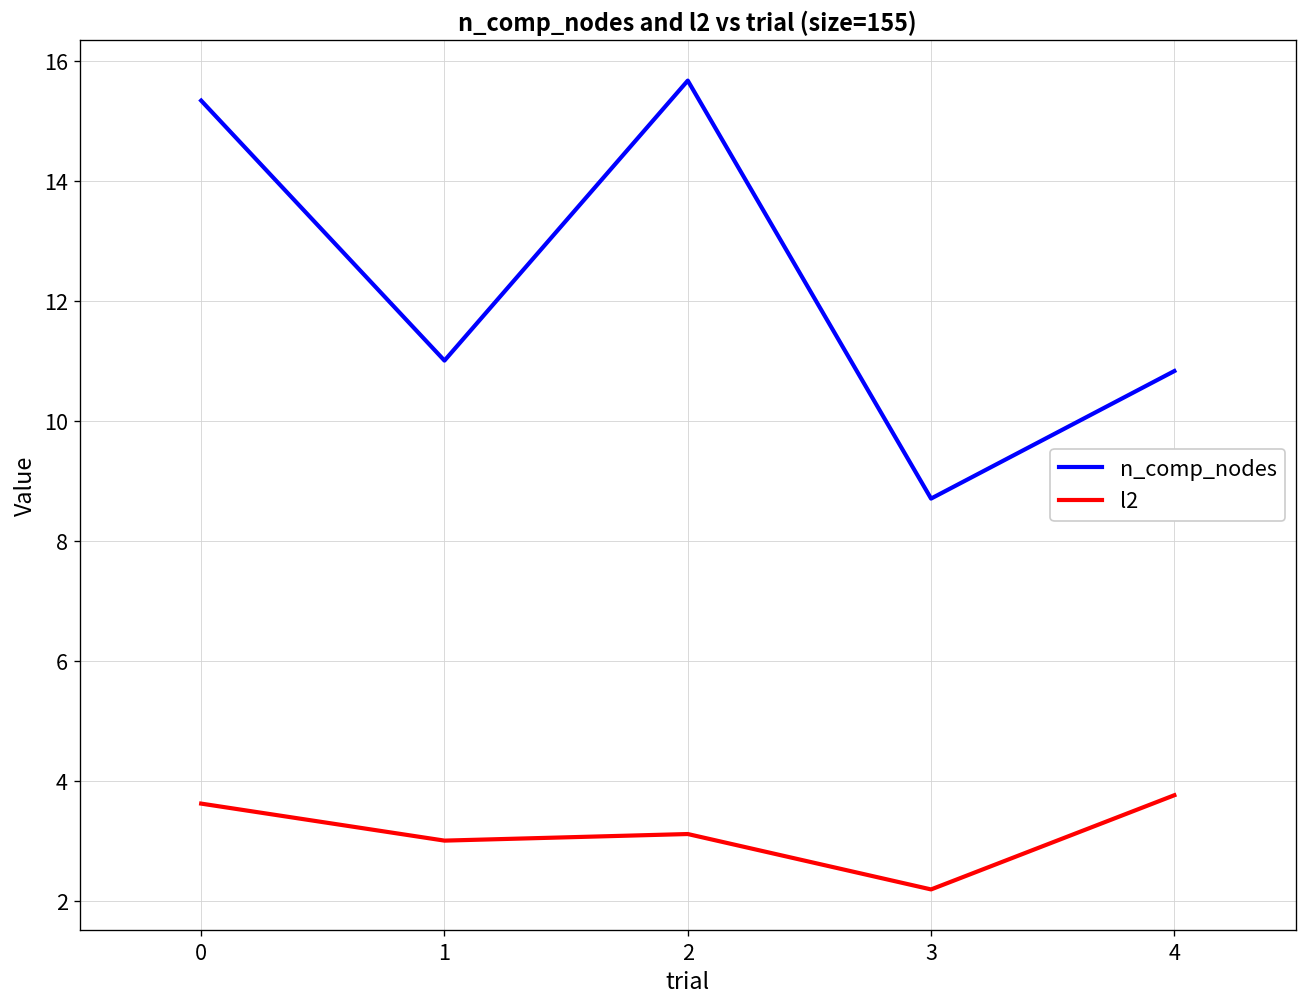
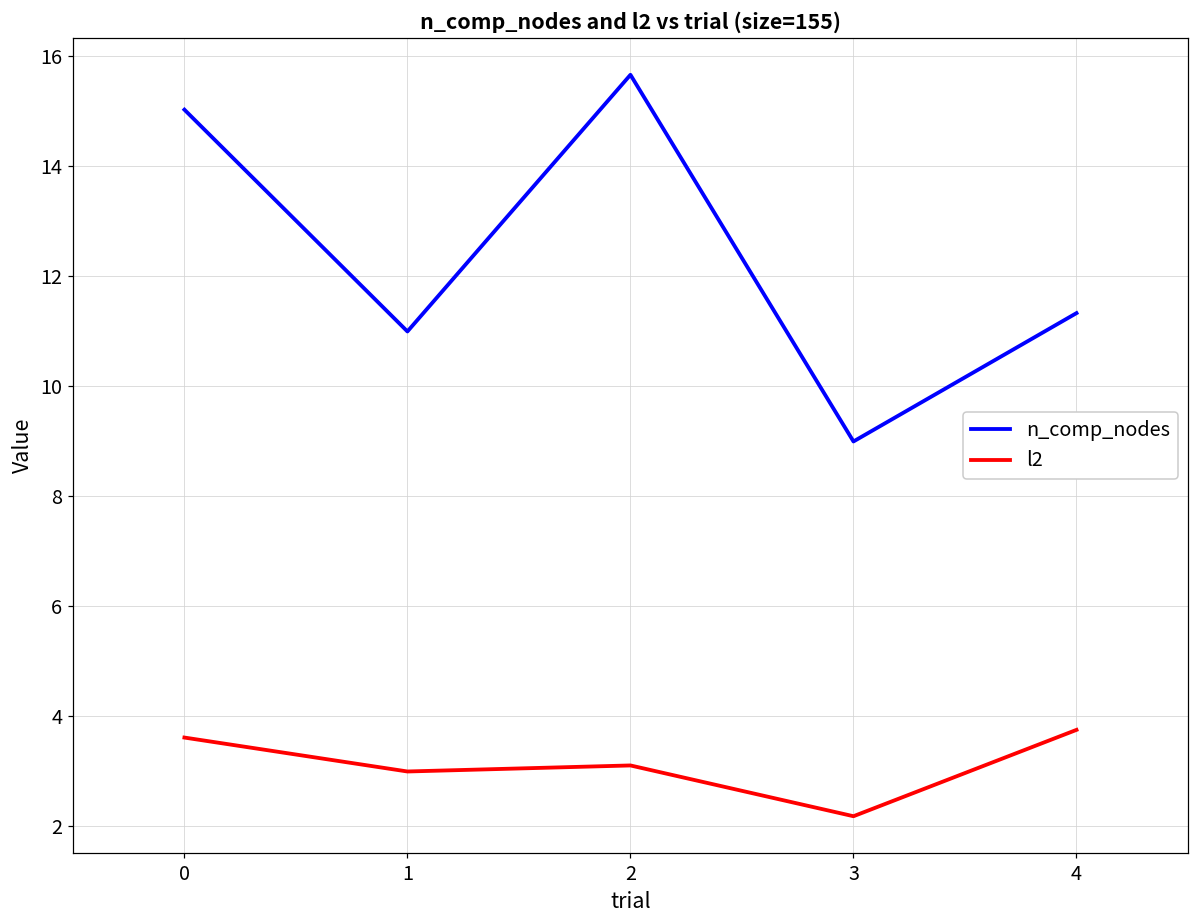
  {
    "n_comp_nodes": {
-     "0": 15.3,
+     "0": 15.0,
      "1": 11.0,
      "2": 15.7,
-     "3": 8.7,
-     "4": 10.8
+     "3": 9.0,
+     "4": 11.3
    },
    "l2": {
      "0": 3.6,
      "1": 3.0,
      "2": 3.1,
      "3": 2.2,
      "4": 3.8
    }
  }
